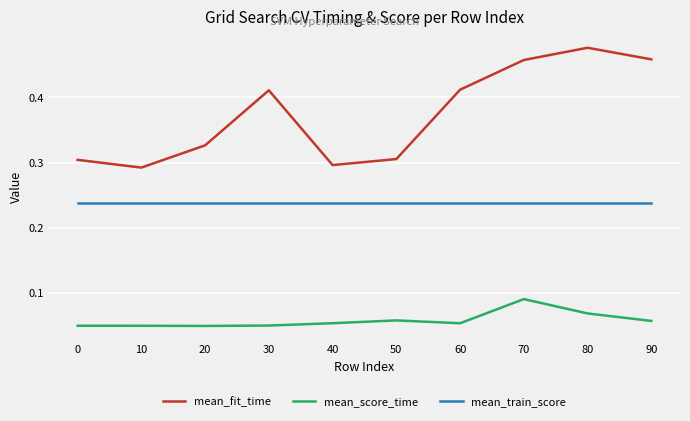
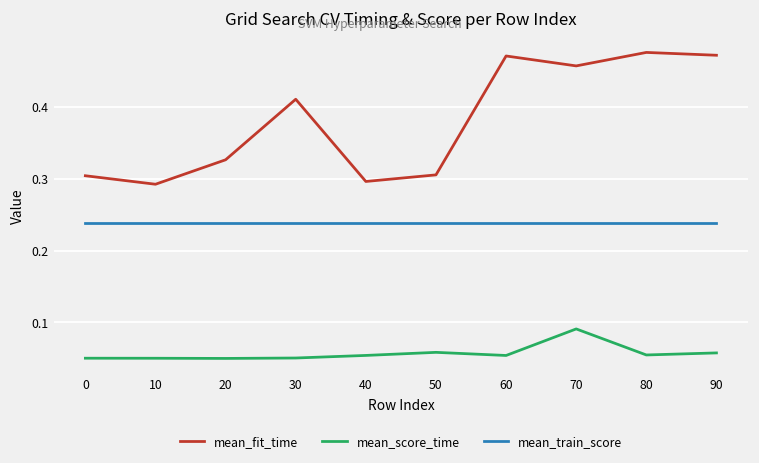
  {
    "mean_fit_time": {
      "0": 0.30,
      "10": 0.29,
      "20": 0.33,
      "30": 0.41,
      "40": 0.30,
      "50": 0.31,
-     "60": 0.41,
+     "60": 0.47,
      "70": 0.46,
      "80": 0.48,
-     "90": 0.46
+     "90": 0.47
    },
    "mean_score_time": {
      "0": 0.05,
      "10": 0.05,
      "20": 0.05,
      "30": 0.05,
      "40": 0.05,
      "50": 0.06,
      "60": 0.05,
      "70": 0.09,
-     "80": 0.07,
+     "80": 0.05,
      "90": 0.06
    },
    "mean_train_score": {
      "0": 0.24,
      "10": 0.24,
      "20": 0.24,
      "30": 0.24,
      "40": 0.24,
      "50": 0.24,
      "60": 0.24,
      "70": 0.24,
      "80": 0.24,
      "90": 0.24
    }
  }
